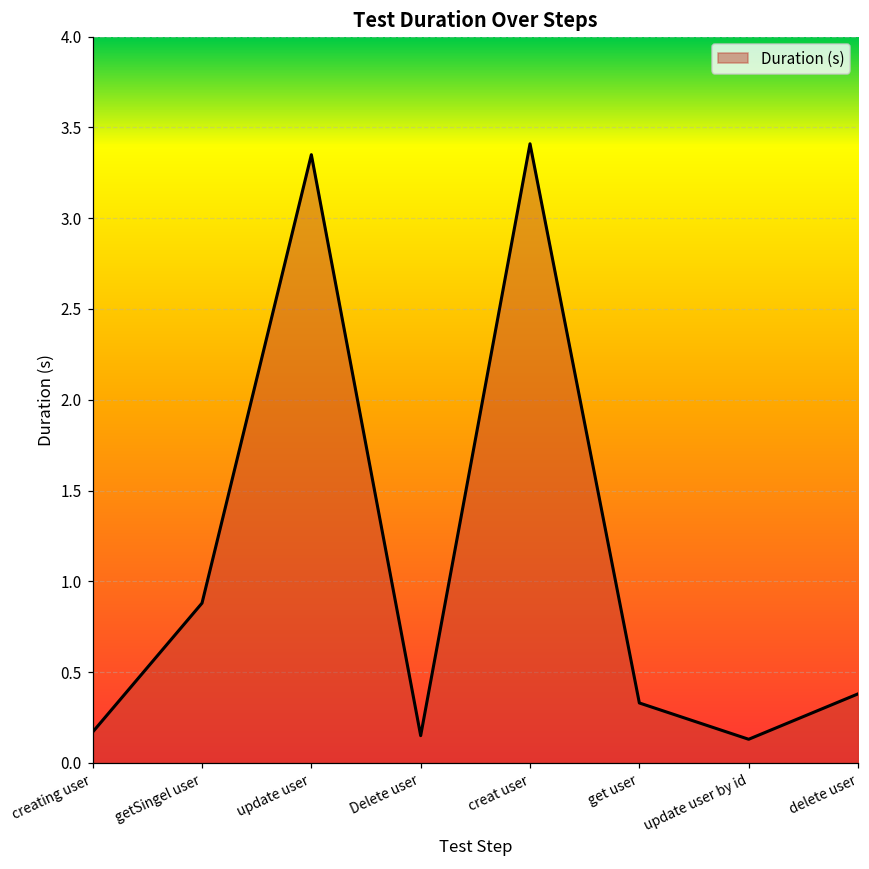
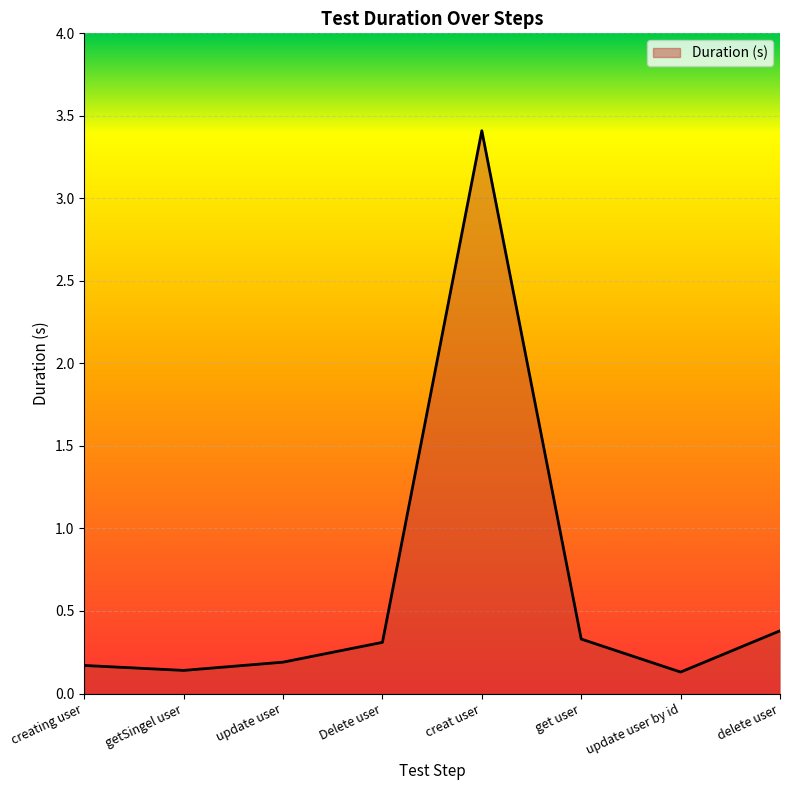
  {
    "creating user": 0.17,
-   "getSingel user": 0.88,
-   "update user": 3.35,
-   "Delete user": 0.15,
+   "getSingel user": 0.14,
+   "update user": 0.19,
+   "Delete user": 0.31,
    "creat user": 3.41,
    "get user": 0.33,
    "update user by id": 0.13,
    "delete user": 0.38
  }
